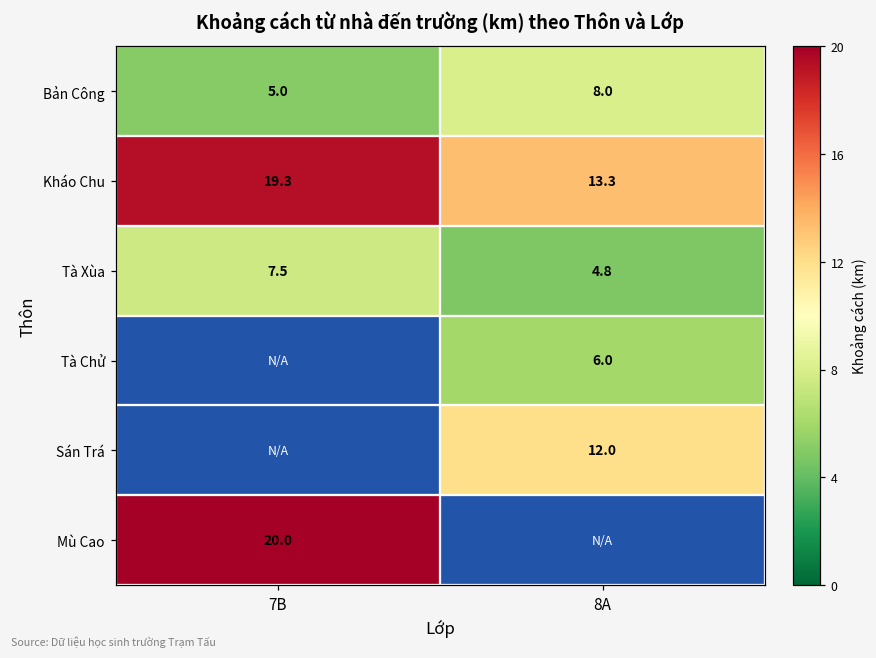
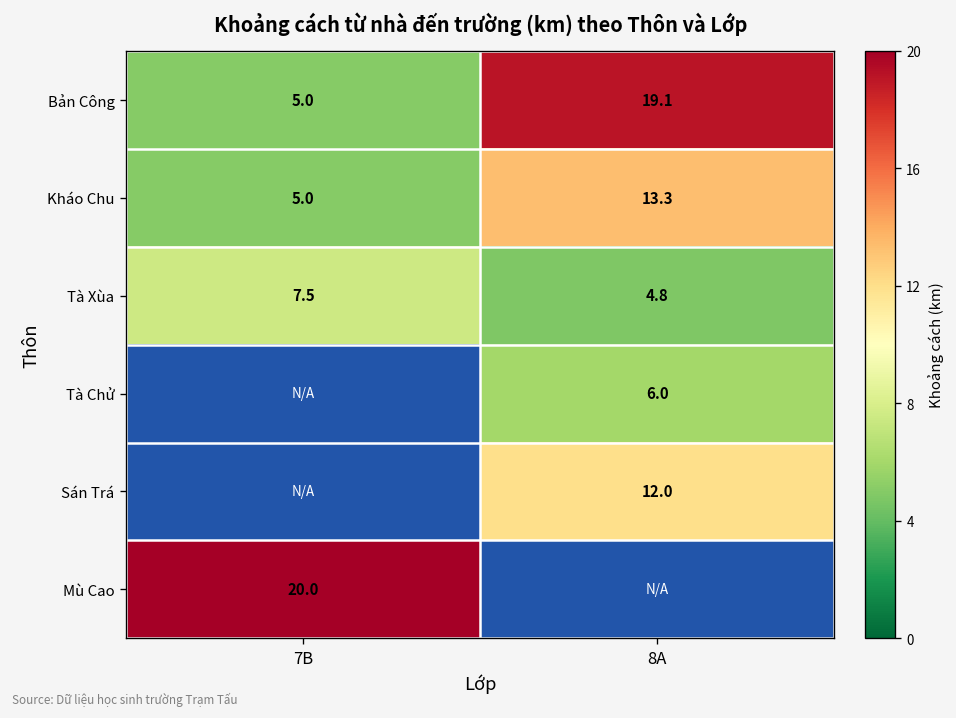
  {
    "Bản Công": {
      "7B": 5.0,
-     "8A": 8.0
+     "8A": 19.1
    },
    "Kháo Chu": {
-     "7B": 19.3,
+     "7B": 5.0,
      "8A": 13.3
    },
    "Tà Xùa": {
      "7B": 7.5,
      "8A": 4.8
    },
    "Tà Chử": {
      "8A": 6.0
    },
    "Sán Trá": {
      "8A": 12.0
    },
    "Mù Cao": {
      "7B": 20.0
    }
  }
